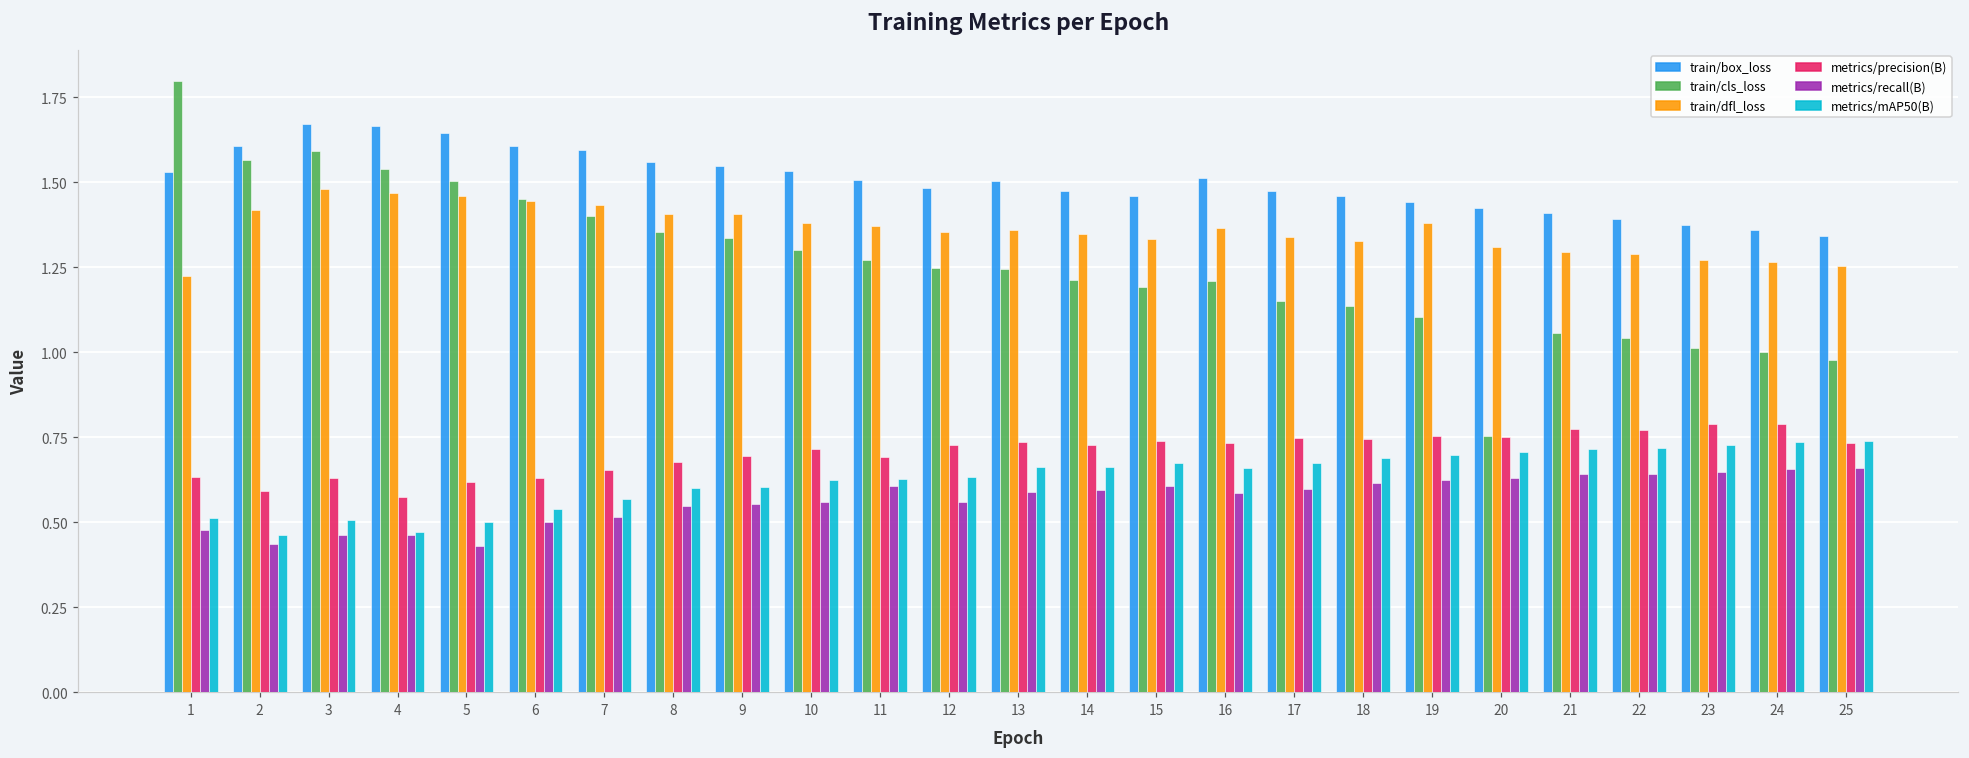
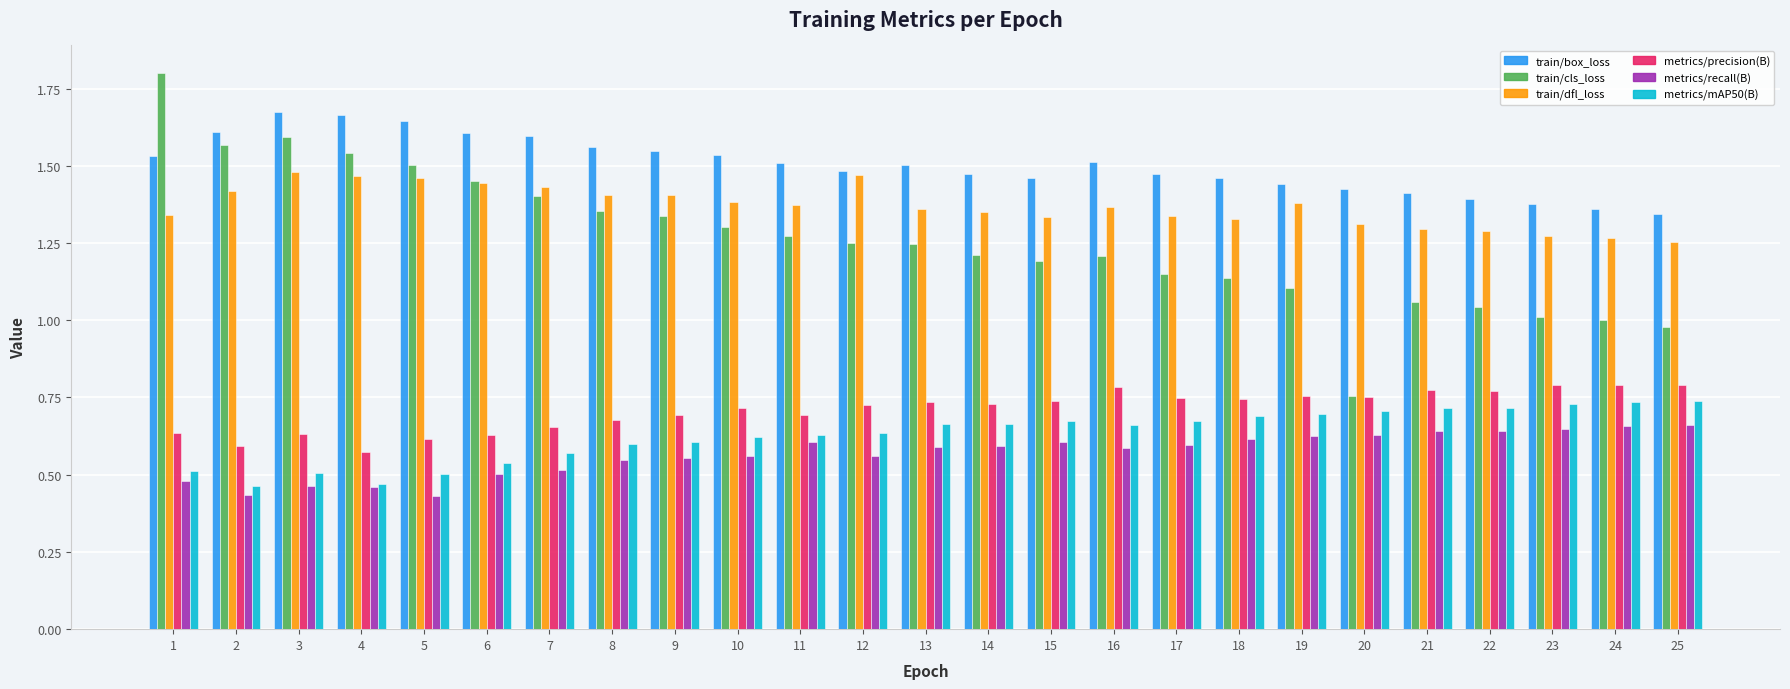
  {
    "train/cls_loss": {
      "1": 1.80,
      "2": 1.57,
      "3": 1.59,
      "4": 1.54,
      "5": 1.50,
      "6": 1.45,
      "7": 1.40,
      "8": 1.35,
      "9": 1.34,
      "10": 1.30,
      "11": 1.27,
      "12": 1.25,
      "13": 1.25,
      "14": 1.21,
      "15": 1.19,
      "16": 1.21,
      "17": 1.15,
      "18": 1.14,
      "19": 1.10,
      "20": 0.75,
      "21": 1.06,
      "22": 1.04,
      "23": 1.01,
      "24": 1.00,
      "25": 0.98
    },
    "train/dfl_loss": {
-     "1": 1.22,
+     "1": 1.34,
      "2": 1.42,
      "3": 1.48,
      "4": 1.47,
      "5": 1.46,
      "6": 1.44,
      "7": 1.43,
      "8": 1.41,
      "9": 1.41,
      "10": 1.38,
      "11": 1.37,
-     "12": 1.36,
+     "12": 1.47,
      "13": 1.36,
      "14": 1.35,
      "15": 1.33,
      "16": 1.37,
      "17": 1.34,
      "18": 1.33,
      "19": 1.38,
      "20": 1.31,
      "21": 1.30,
      "22": 1.29,
      "23": 1.27,
      "24": 1.27,
      "25": 1.25
    },
    "metrics/precision(B)": {
      "1": 0.63,
      "2": 0.59,
      "3": 0.63,
      "4": 0.57,
      "5": 0.62,
      "6": 0.63,
      "7": 0.65,
      "8": 0.68,
      "9": 0.69,
      "10": 0.71,
      "11": 0.69,
      "12": 0.73,
      "13": 0.74,
      "14": 0.73,
      "15": 0.74,
-     "16": 0.73,
+     "16": 0.79,
      "17": 0.75,
      "18": 0.75,
      "19": 0.76,
      "20": 0.75,
      "21": 0.77,
      "22": 0.77,
      "23": 0.79,
      "24": 0.79,
-     "25": 0.73
+     "25": 0.79
    },
    "metrics/recall(B)": {
      "1": 0.48,
      "2": 0.44,
      "3": 0.46,
      "4": 0.46,
      "5": 0.43,
      "6": 0.50,
      "7": 0.51,
      "8": 0.55,
      "9": 0.56,
      "10": 0.56,
      "11": 0.61,
      "12": 0.56,
      "13": 0.59,
      "14": 0.59,
      "15": 0.61,
      "16": 0.59,
      "17": 0.60,
      "18": 0.62,
      "19": 0.63,
      "20": 0.63,
      "21": 0.64,
      "22": 0.64,
      "23": 0.65,
      "24": 0.66,
      "25": 0.66
    }
  }
